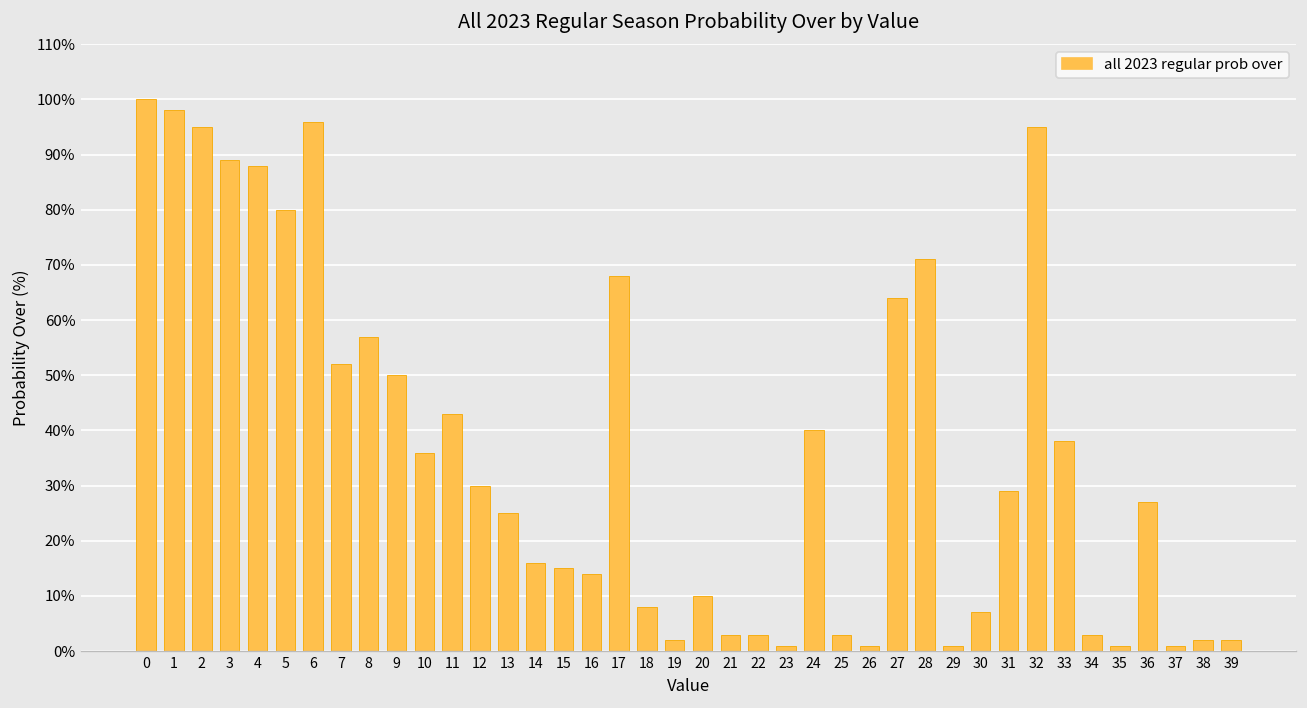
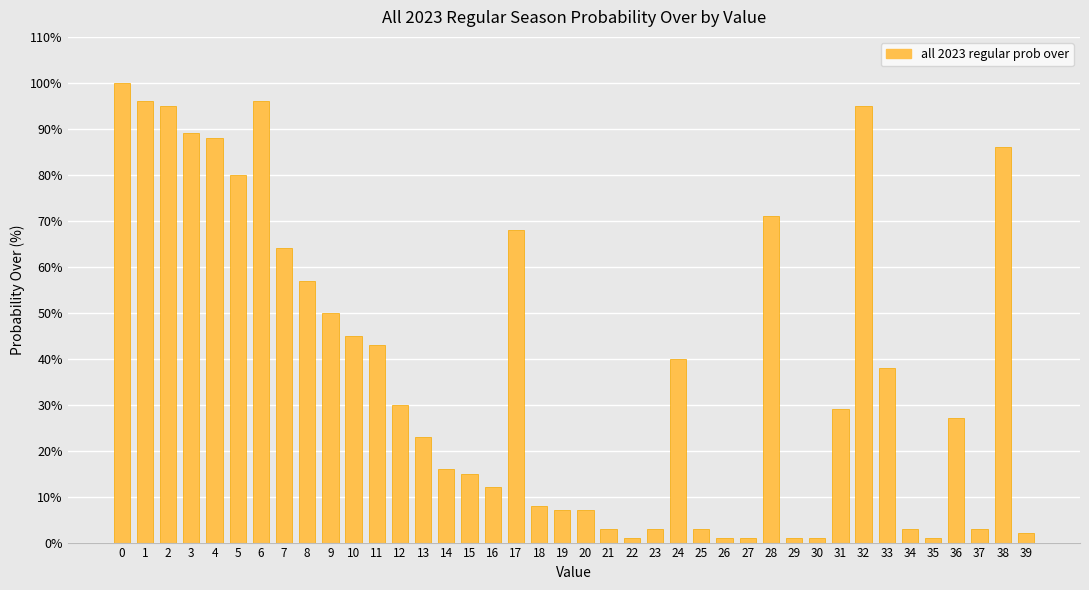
  {
    "0": "100%",
-   "1": "98%",
+   "1": "96%",
    "2": "95%",
    "3": "89%",
    "4": "88%",
    "5": "80%",
    "6": "96%",
-   "7": "52%",
+   "7": "64%",
    "8": "57%",
    "9": "50%",
-   "10": "36%",
+   "10": "45%",
    "11": "43%",
    "12": "30%",
-   "13": "25%",
+   "13": "23%",
    "14": "16%",
    "15": "15%",
-   "16": "14%",
+   "16": "12%",
    "17": "68%",
    "18": "8%",
-   "19": "2%",
-   "20": "10%",
+   "19": "7%",
+   "20": "7%",
    "21": "3%",
-   "22": "3%",
-   "23": "1%",
+   "22": "1%",
+   "23": "3%",
    "24": "40%",
    "25": "3%",
    "26": "1%",
-   "27": "64%",
+   "27": "1%",
    "28": "71%",
    "29": "1%",
-   "30": "7%",
+   "30": "1%",
    "31": "29%",
    "32": "95%",
    "33": "38%",
    "34": "3%",
    "35": "1%",
    "36": "27%",
-   "37": "1%",
-   "38": "2%",
+   "37": "3%",
+   "38": "86%",
    "39": "2%"
  }
